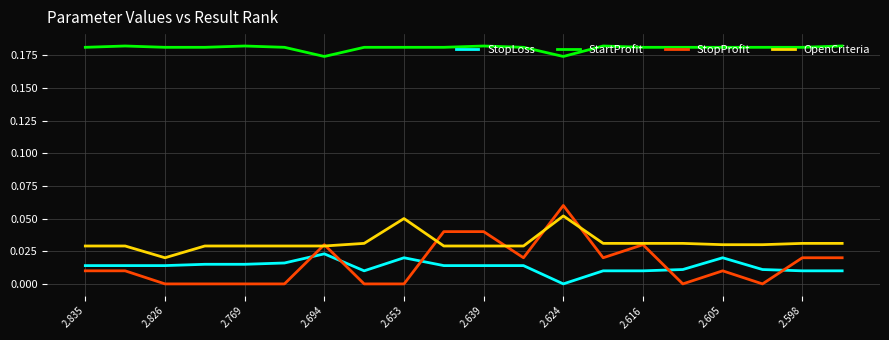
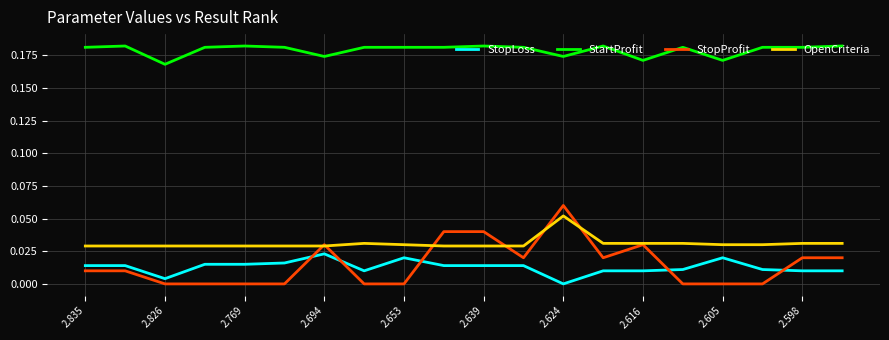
  {
    "StopLoss": {
-     "2.826": 0.014,
+     "2.826": 0.004,
      "2.694": 0.023,
      "2.653": 0.020,
      "2.624": 0.000,
      "2.616": 0.010,
      "2.605": 0.020
    },
    "StartProfit": {
-     "2.826": 0.181,
+     "2.826": 0.168,
      "2.694": 0.174,
      "2.653": 0.181,
      "2.624": 0.174,
-     "2.616": 0.181,
-     "2.605": 0.181
+     "2.616": 0.171,
+     "2.605": 0.171
    },
    "StopProfit": {
      "2.826": 0.00,
      "2.653": 0.00,
      "2.624": 0.06,
-     "2.605": 0.01
+     "2.605": 0.00
    },
    "OpenCriteria": {
-     "2.826": 0.020,
-     "2.653": 0.05,
+     "2.826": 0.029,
+     "2.653": 0.03,
      "2.624": 0.052,
      "2.605": 0.030
    }
  }
